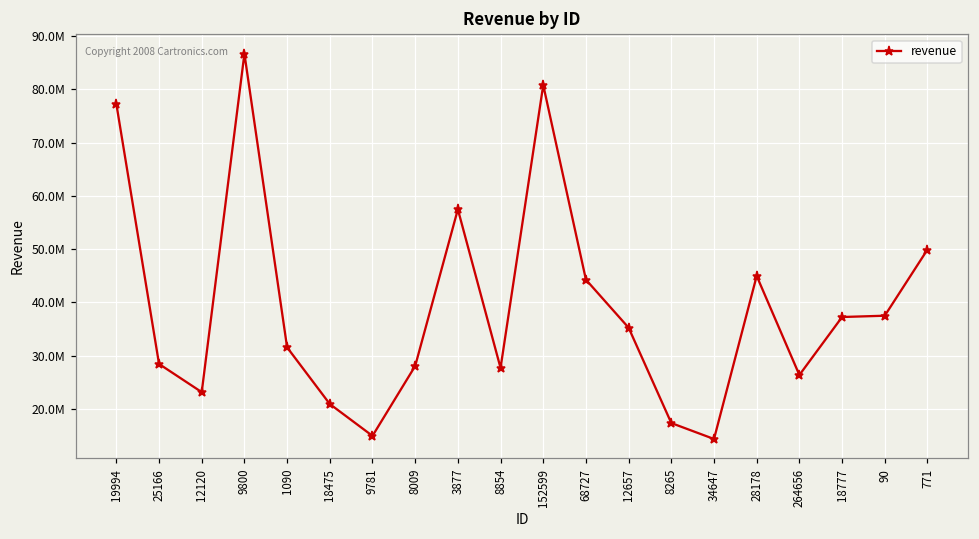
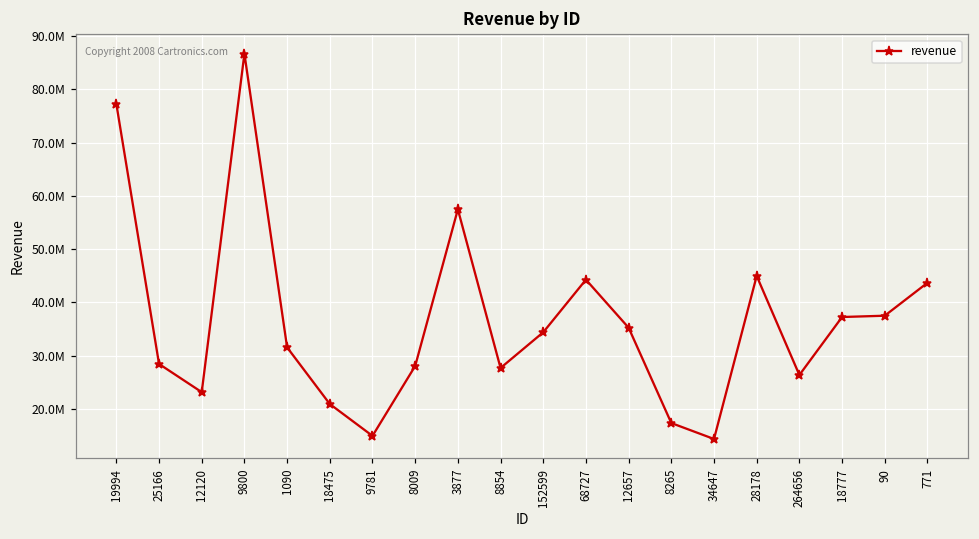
  {
    "19994": 77000000,
    "25166": 28000000,
    "12120": 23000000,
    "1090": 32000000,
    "18475": 21000000,
    "9781": 15000000,
    "8009": 28000000,
    "3877": 57000000,
    "8854": 28000000,
-   "152599": 81000000,
+   "152599": 34000000,
    "68727": 44000000,
    "12657": 35000000,
    "8265": 17000000,
    "34647": 14000000,
    "28178": 45000000,
    "264656": 26000000,
    "18777": 37000000,
    "90": 37000000,
-   "771": 50000000
+   "771": 44000000
  }
